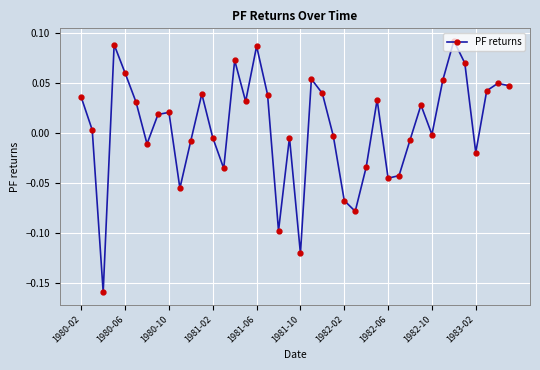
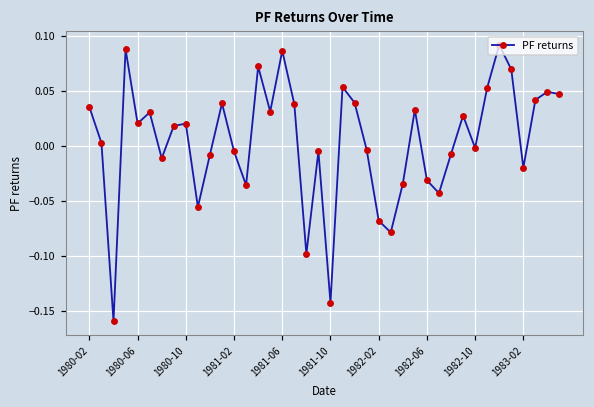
  {
    "1980-02": 0.04,
-   "1980-06": 0.06,
+   "1980-06": 0.02,
    "1980-10": 0.02,
    "1981-02": 0.00,
    "1981-06": 0.09,
-   "1981-10": -0.12,
+   "1981-10": -0.14,
    "1982-02": -0.07,
-   "1982-06": -0.05,
+   "1982-06": -0.03,
    "1982-10": 0.00,
    "1983-02": -0.02
  }
